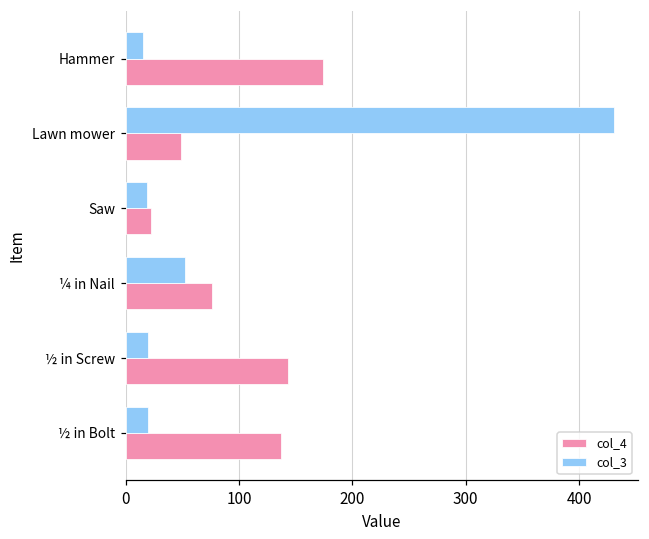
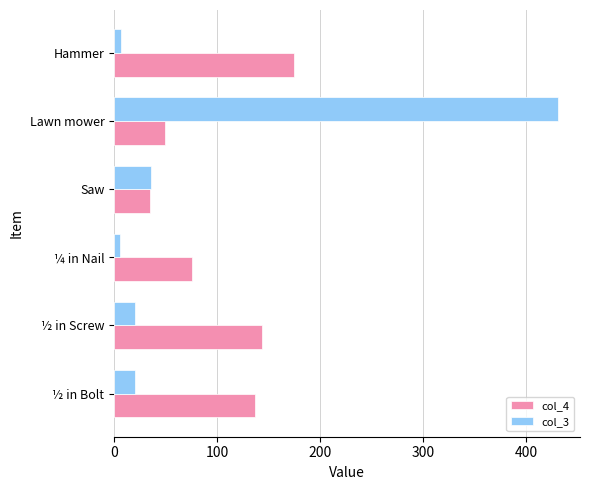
  {
    "col_4": {
      "Hammer": 174,
      "Lawn mower": 49,
-     "Saw": 22,
+     "Saw": 35,
      "¼ in Nail": 76,
      "½ in Screw": 143,
      "½ in Bolt": 137
    },
    "col_3": {
-     "Hammer": 15,
+     "Hammer": 6,
      "Lawn mower": 430,
-     "Saw": 19,
-     "¼ in Nail": 52,
+     "Saw": 36,
+     "¼ in Nail": 6,
      "½ in Screw": 20,
      "½ in Bolt": 20
    }
  }
